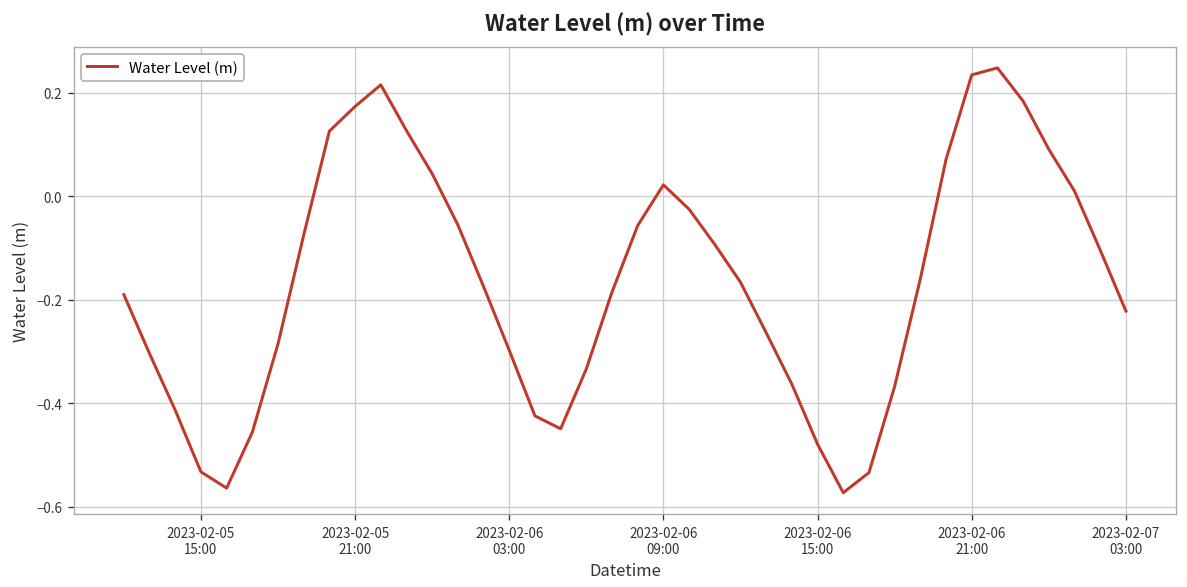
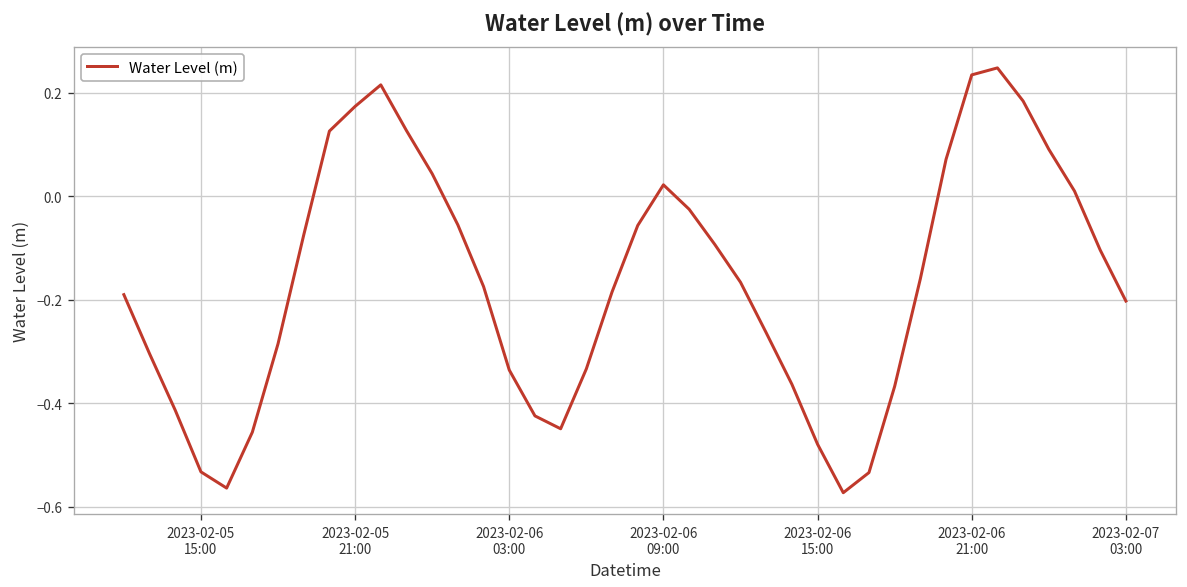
  {
    "2023-02-05 15:00": -0.53,
    "2023-02-05 21:00": 0.17,
-   "2023-02-06 03:00": -0.30,
+   "2023-02-06 03:00": -0.34,
    "2023-02-06 09:00": 0.02,
    "2023-02-06 15:00": -0.48,
    "2023-02-06 21:00": 0.23,
-   "2023-02-07 03:00": -0.22
+   "2023-02-07 03:00": -0.20
  }
